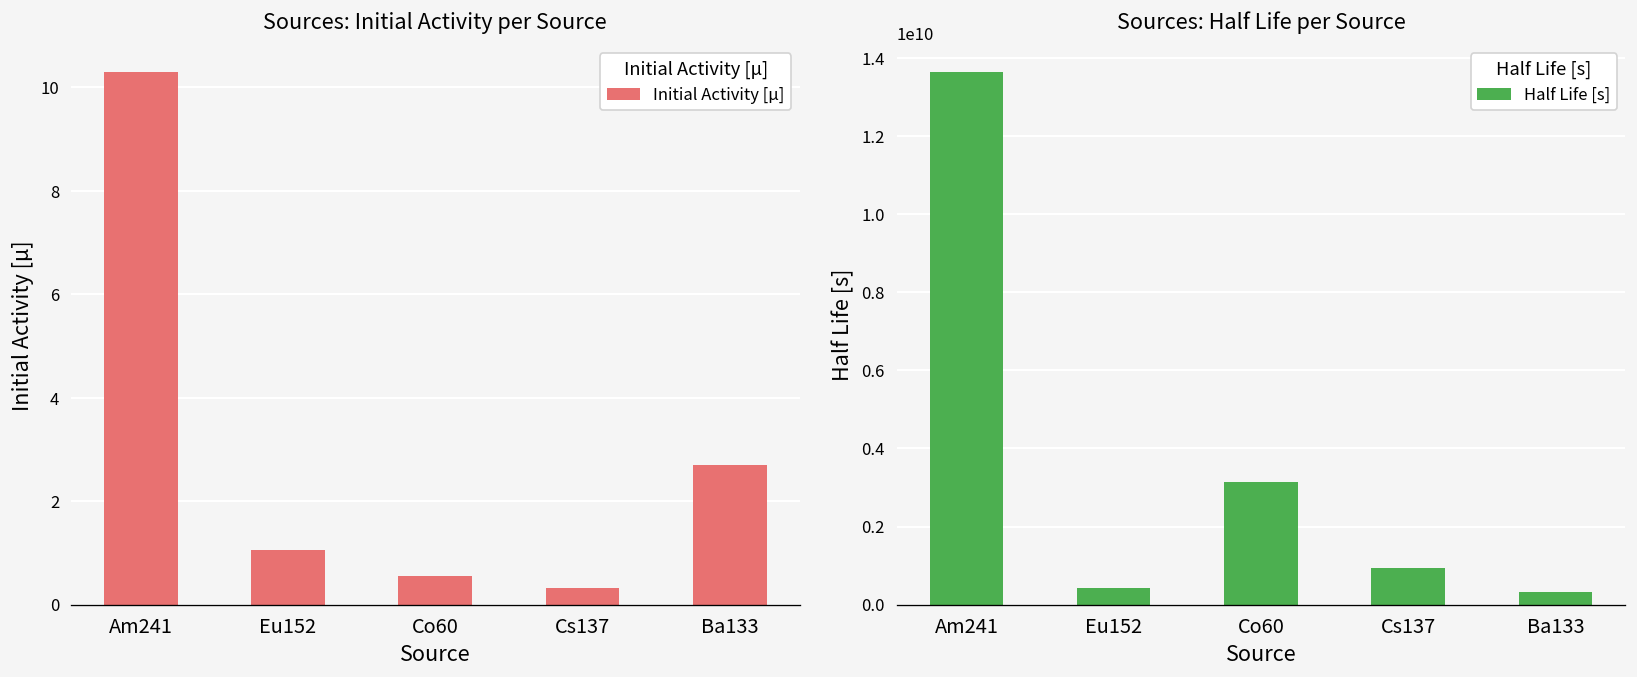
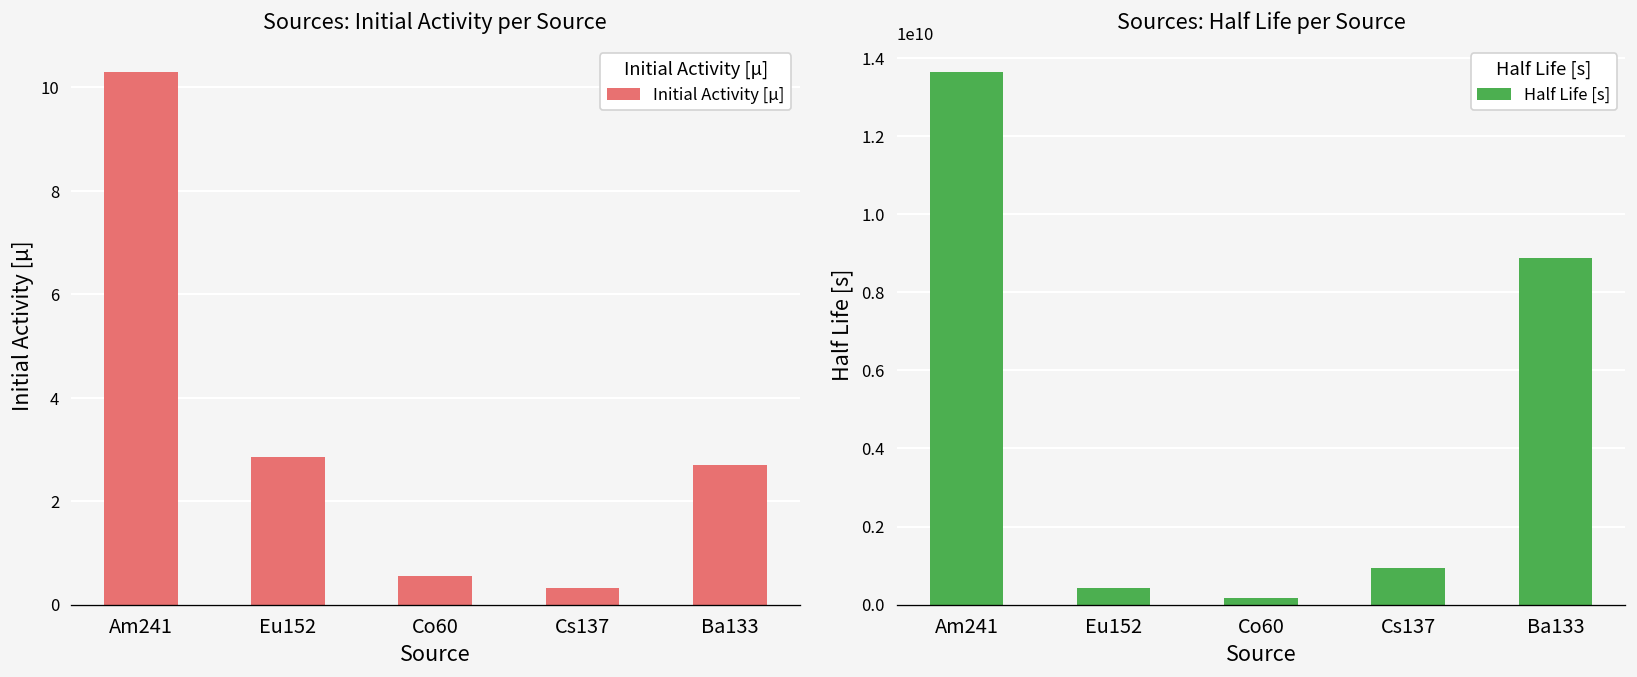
  {
    "Sources: Initial Activity per Source": {
      "Am241": 10.3,
-     "Eu152": 1.1,
+     "Eu152": 2.9,
      "Co60": 0.5,
      "Cs137": 0.3,
      "Ba133": 2.7
    },
    "Sources: Half Life per Source": {
      "Am241": 13600000000,
      "Eu152": 400000000,
-     "Co60": 3100000000,
+     "Co60": 200000000,
      "Cs137": 900000000,
-     "Ba133": 300000000
+     "Ba133": 8900000000
    }
  }
